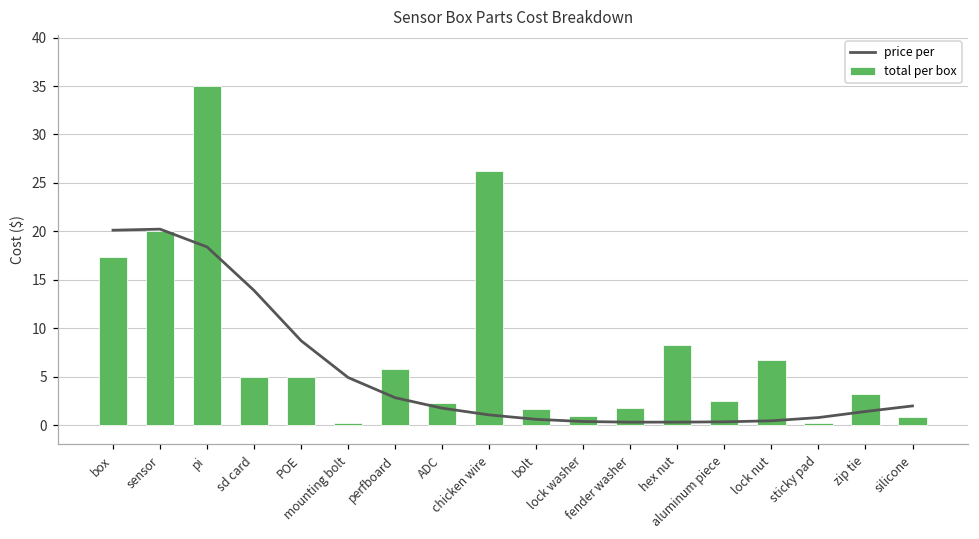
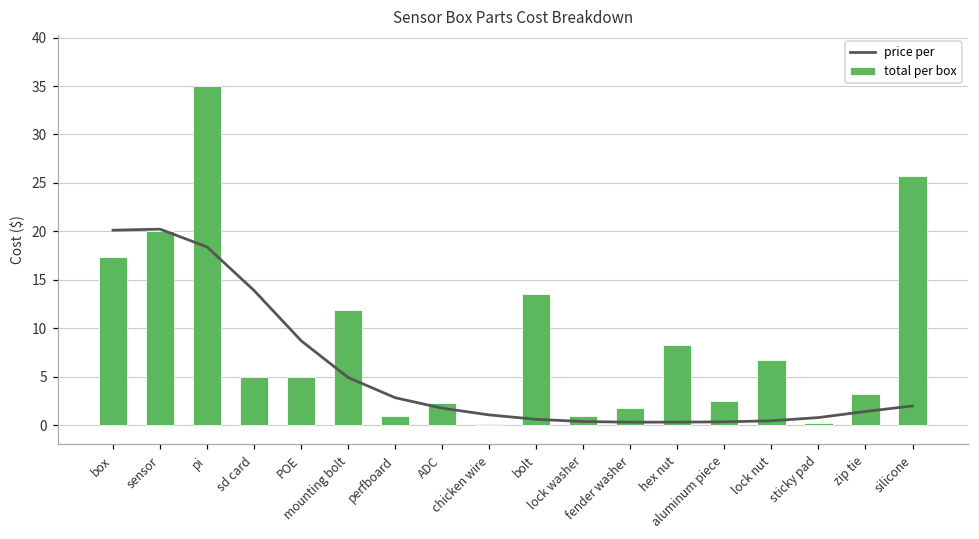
  {
    "price per": {
      "box": 20,
      "sensor": 20,
      "pi": 18,
      "sd card": 14,
      "POE": 9,
      "mounting bolt": 5,
      "perfboard": 3,
      "ADC": 2,
      "chicken wire": 1,
      "bolt": 1,
      "lock washer": 0,
      "fender washer": 0,
      "hex nut": 0,
      "aluminum piece": 0,
      "lock nut": 0,
      "sticky pad": 1,
      "zip tie": 1,
      "silicone": 2
    },
    "total per box": {
      "box": 17,
      "sensor": 20,
      "pi": 35,
      "sd card": 5,
      "POE": 5,
-     "mounting bolt": 0,
-     "perfboard": 6,
+     "mounting bolt": 12,
+     "perfboard": 1,
      "ADC": 2,
-     "chicken wire": 26,
-     "bolt": 2,
+     "chicken wire": 0,
+     "bolt": 13,
      "lock washer": 1,
      "fender washer": 2,
      "hex nut": 8,
      "aluminum piece": 2,
      "lock nut": 7,
      "zip tie": 3,
-     "silicone": 1
+     "silicone": 26
    }
  }
